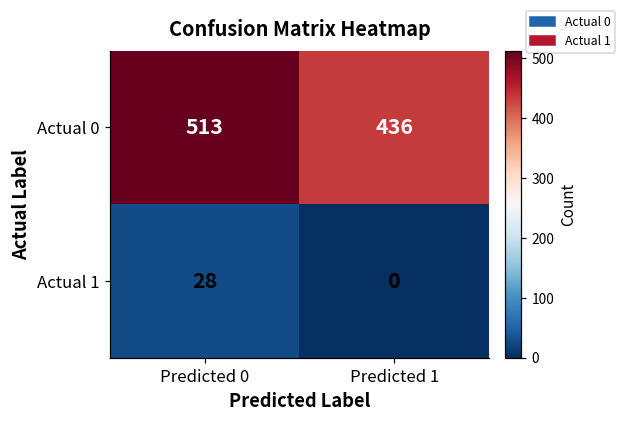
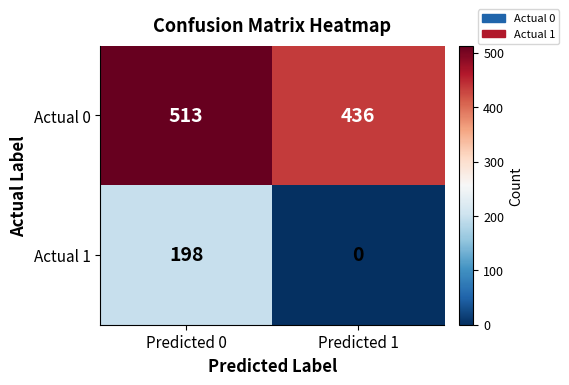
  {
    "Actual 0": {
      "Predicted 0": 513,
      "Predicted 1": 436
    },
    "Actual 1": {
-     "Predicted 0": 28,
+     "Predicted 0": 198,
      "Predicted 1": 0
    }
  }
